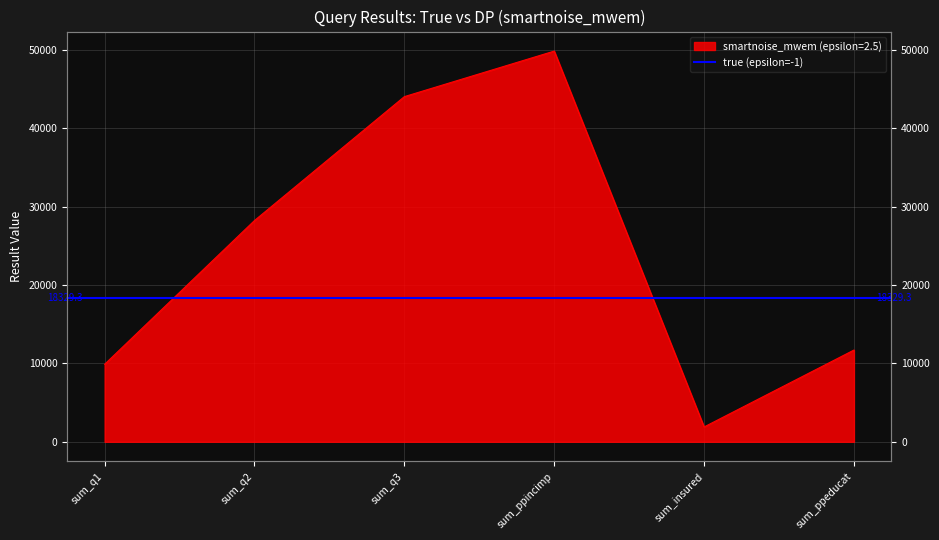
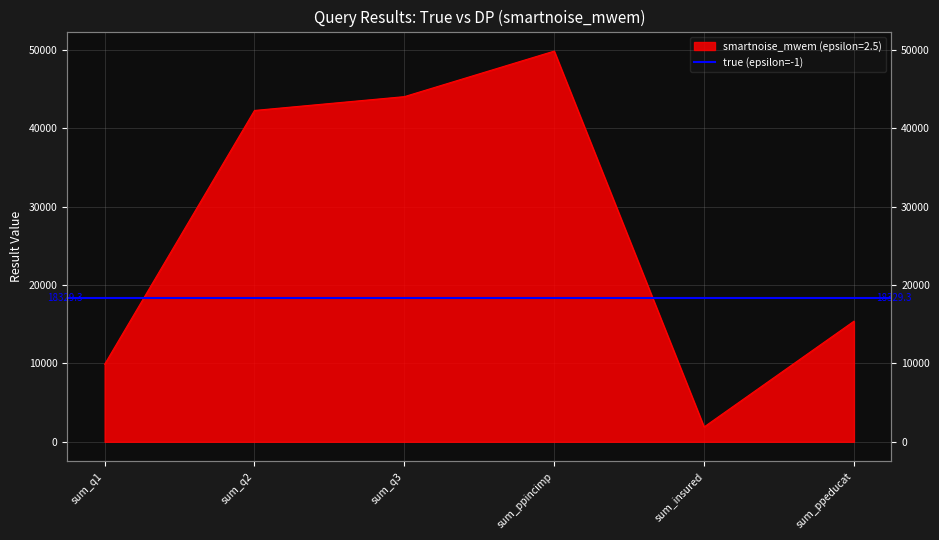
  {
    "sum_q1": 10000,
-   "sum_q2": 28000,
+   "sum_q2": 42000,
    "sum_q3": 44000,
    "sum_ppincimp": 50000,
    "sum_insured": 2000,
-   "sum_ppeducat": 12000
+   "sum_ppeducat": 15000
  }
